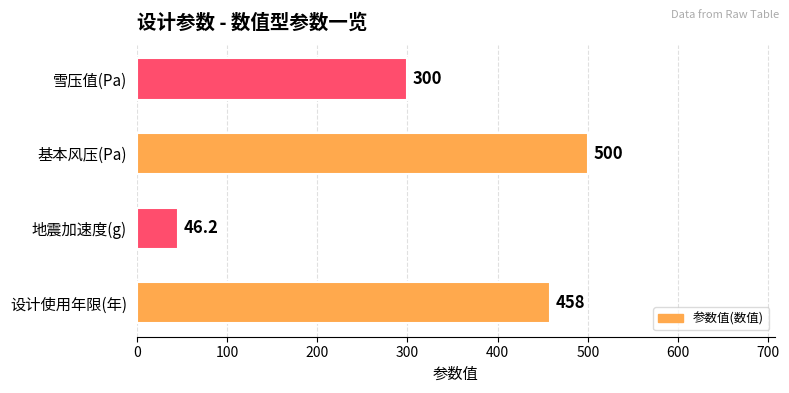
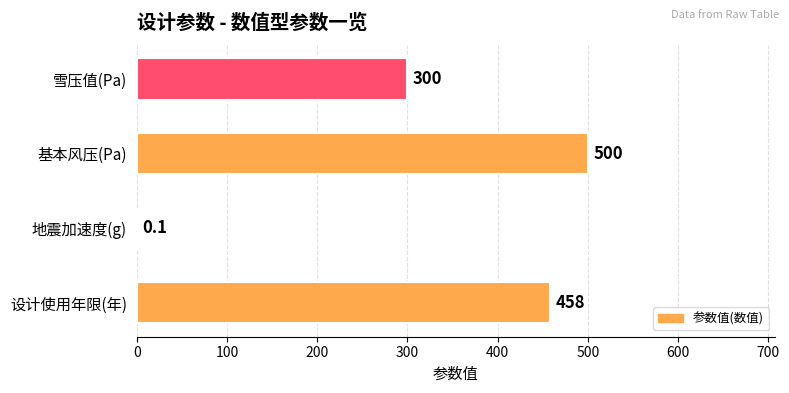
  {
    "雪压值(Pa)": 300,
    "基本风压(Pa)": 500,
-   "地震加速度(g)": 46.2,
+   "地震加速度(g)": 0.1,
    "设计使用年限(年)": 458
  }
